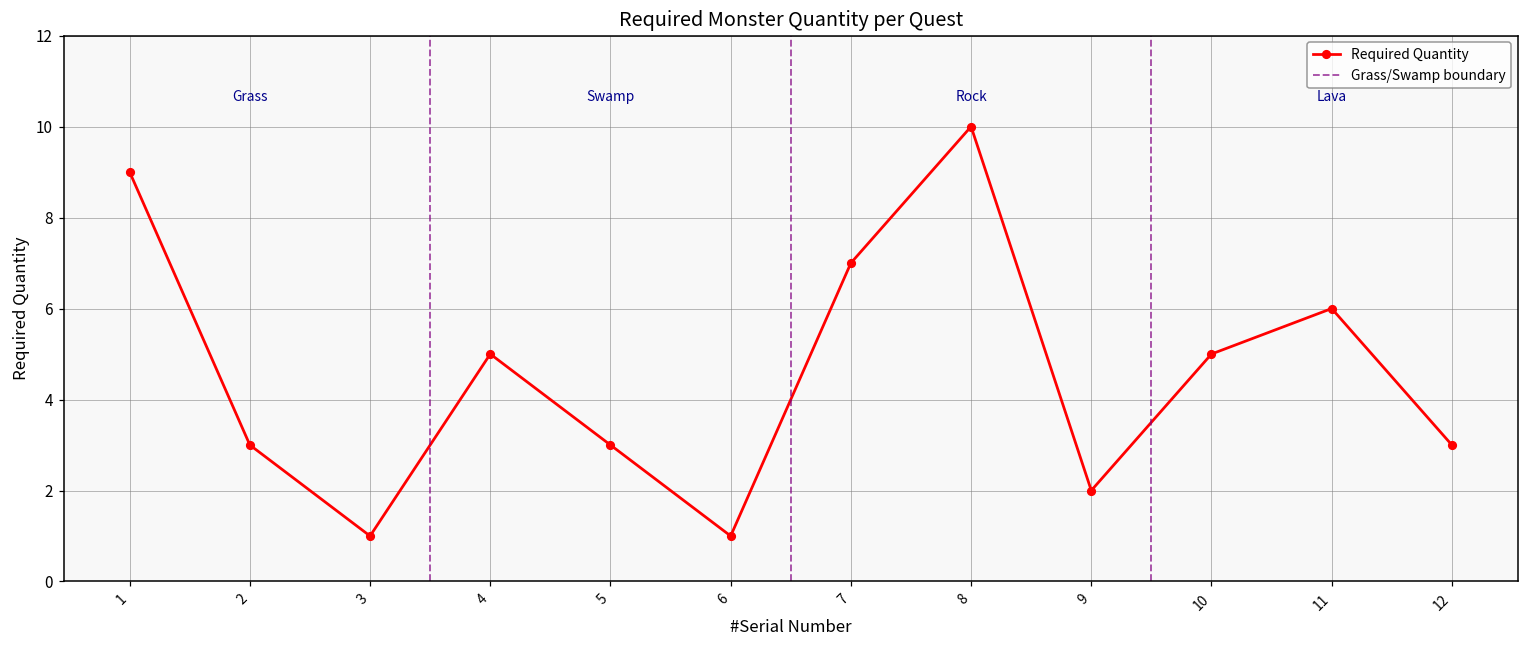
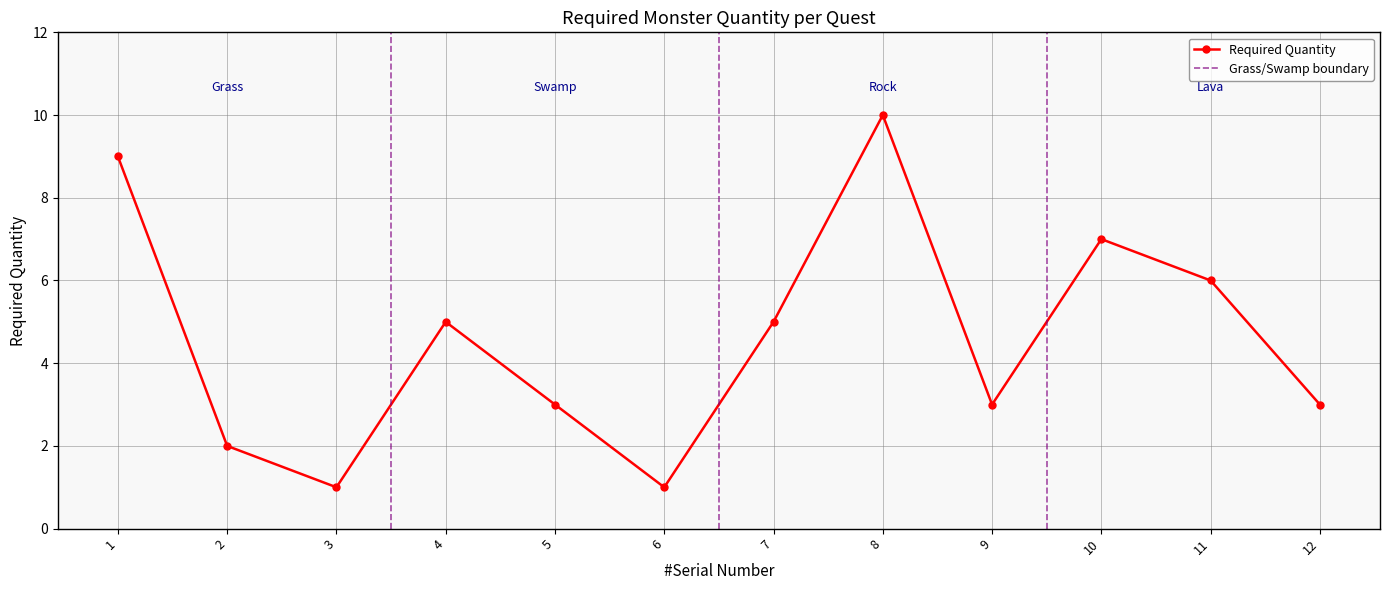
  {
    "1": 9,
-   "2": 3,
+   "2": 2,
    "3": 1,
    "4": 5,
    "5": 3,
    "6": 1,
-   "7": 7,
+   "7": 5,
    "8": 10,
-   "9": 2,
-   "10": 5,
+   "9": 3,
+   "10": 7,
    "11": 6,
    "12": 3
  }
